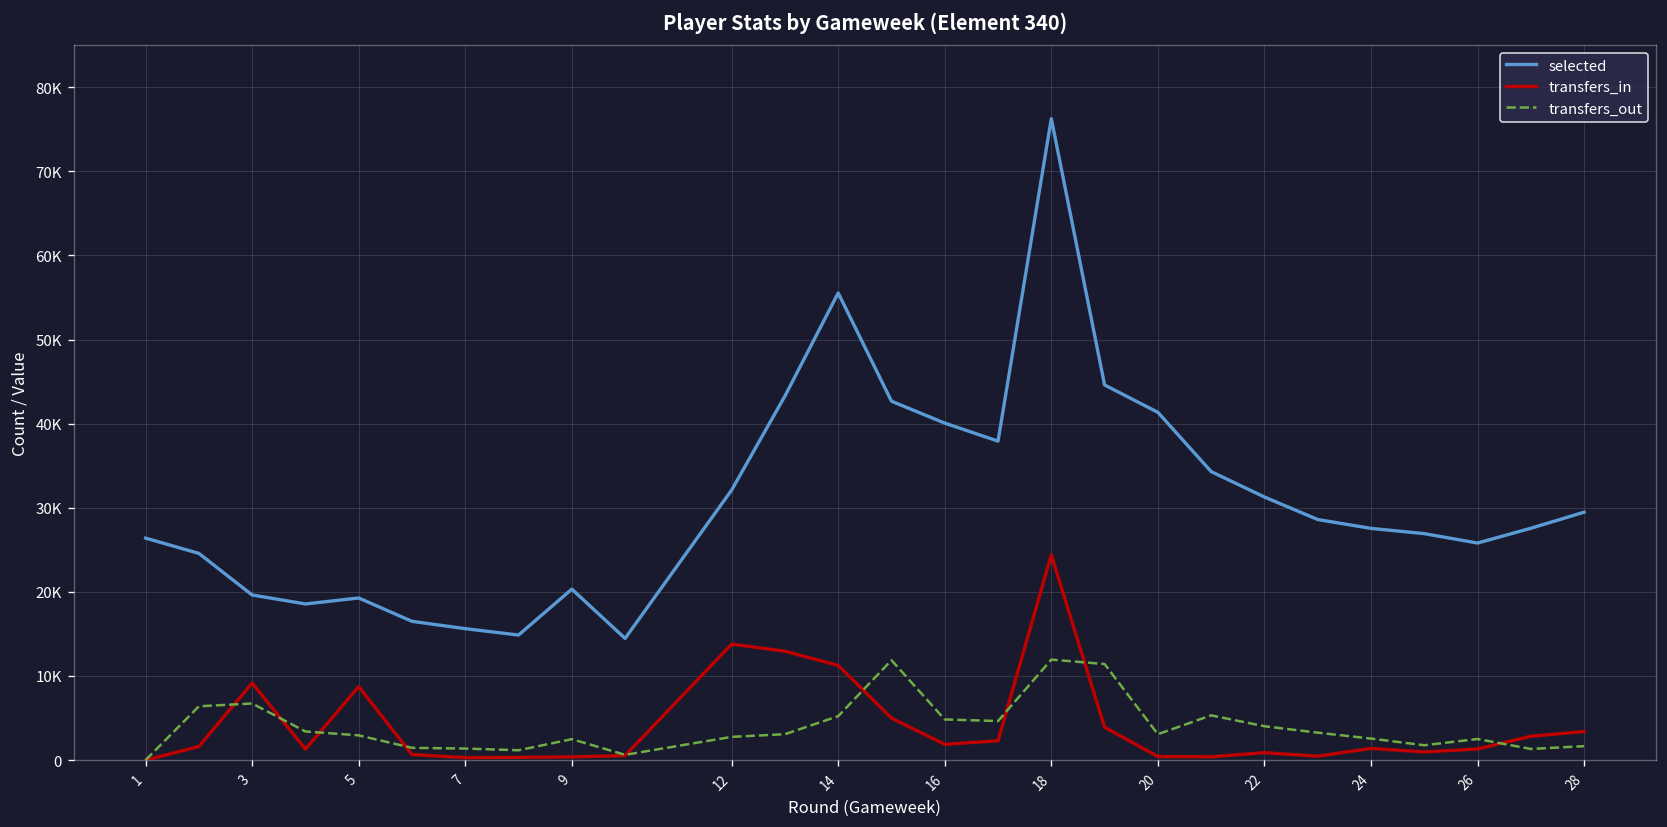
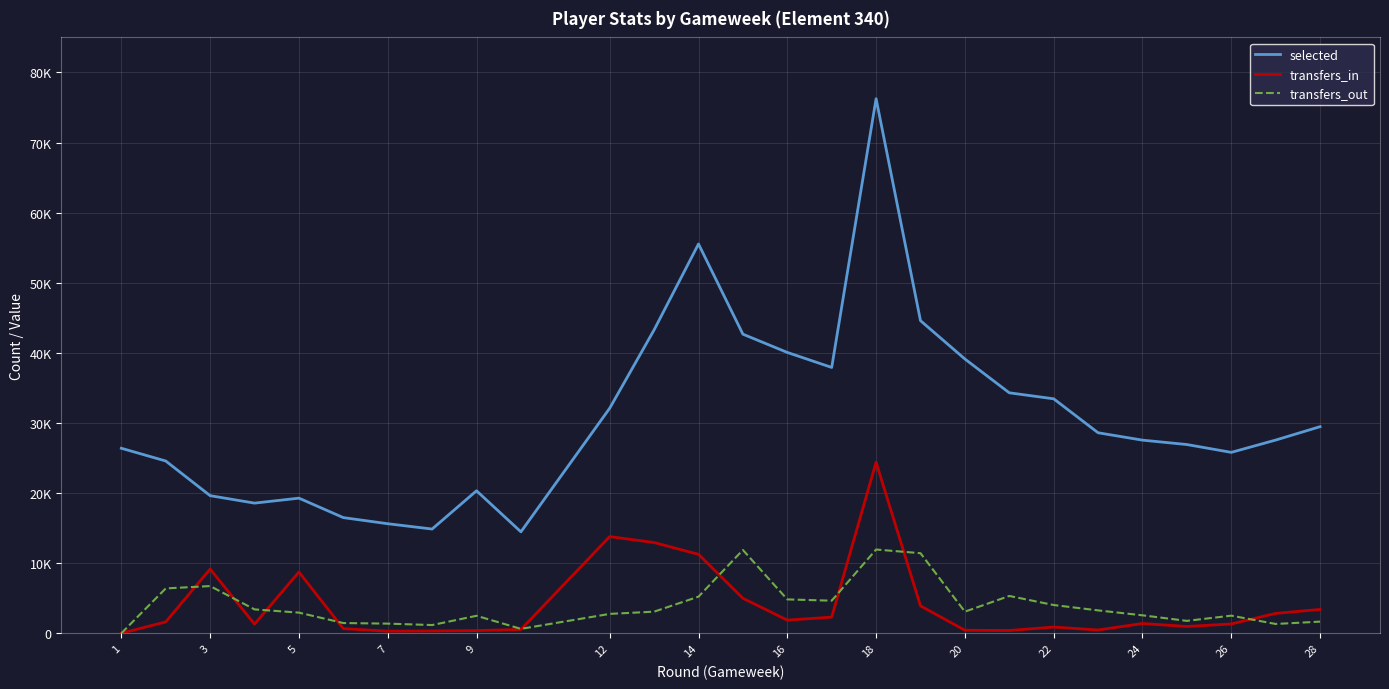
  {
    "selected": {
      "1": 26000,
      "3": 20000,
      "5": 19000,
      "7": 16000,
      "9": 20000,
      "12": 32000,
      "14": 56000,
      "16": 40000,
      "18": 76000,
-     "20": 41000,
-     "22": 31000,
+     "20": 39000,
+     "22": 33000,
      "24": 28000,
      "26": 26000,
      "28": 29000
    },
    "transfers_in": {
      "3": 9000,
      "5": 9000,
      "7": 0,
      "9": 0,
      "12": 14000,
      "14": 11000,
      "16": 2000,
      "18": 24000,
      "20": 0,
      "22": 1000,
      "24": 1000,
      "26": 1000,
      "28": 3000
    },
    "transfers_out": {
      "3": 7000,
      "5": 3000,
      "7": 1000,
      "9": 2000,
      "12": 3000,
      "14": 5000,
      "16": 5000,
      "18": 12000,
      "20": 3000,
      "22": 4000,
      "24": 3000,
      "26": 3000,
      "28": 2000
    }
  }
